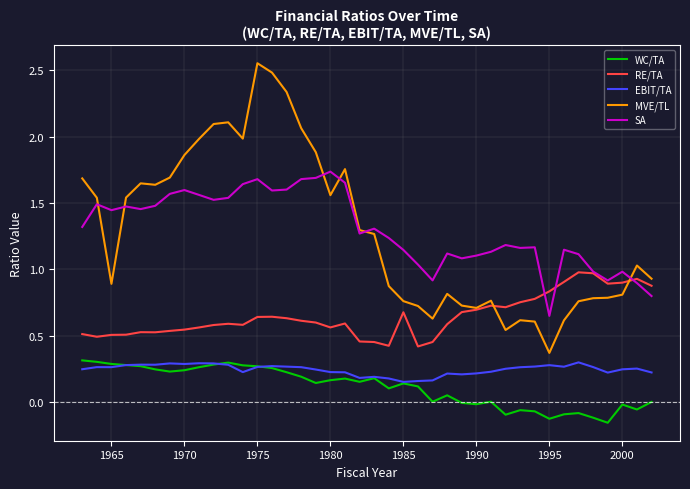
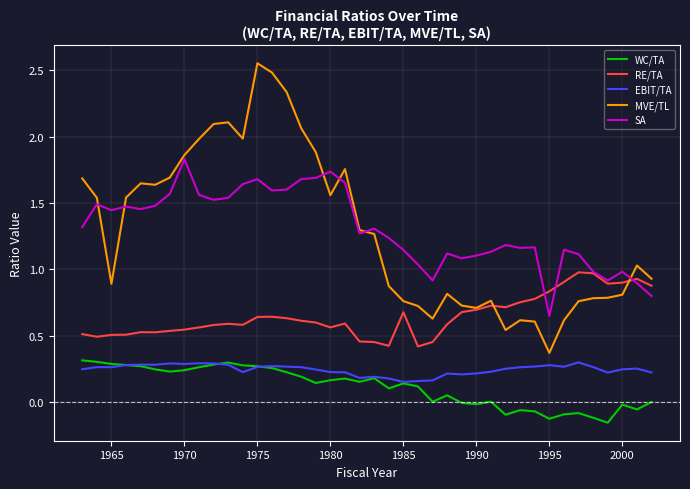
  {
    "WC/TA": {
      "1965": 0.29,
      "1970": 0.24,
      "1980": 0.16,
      "1990": -0.02,
      "1995": -0.13,
      "2000": -0.02
    },
    "RE/TA": {
      "1965": 0.51,
      "1970": 0.55,
      "1975": 0.64,
      "1980": 0.56,
      "1985": 0.68,
      "1995": 0.83,
      "2000": 0.90
    },
    "EBIT/TA": {
      "1965": 0.26,
      "1970": 0.29,
      "1980": 0.23,
      "1990": 0.22,
      "1995": 0.28,
      "2000": 0.25
    },
    "MVE/TL": {
      "1965": 0.89,
      "1970": 1.86,
      "1975": 2.55,
      "1980": 1.56,
      "1985": 0.76,
      "1995": 0.37,
      "2000": 0.81
    },
    "SA": {
      "1965": 1.45,
-     "1970": 1.60,
+     "1970": 1.83,
      "1975": 1.68,
      "1980": 1.74,
      "1985": 1.15,
      "1990": 1.10,
      "1995": 0.65,
      "2000": 0.98
    }
  }
